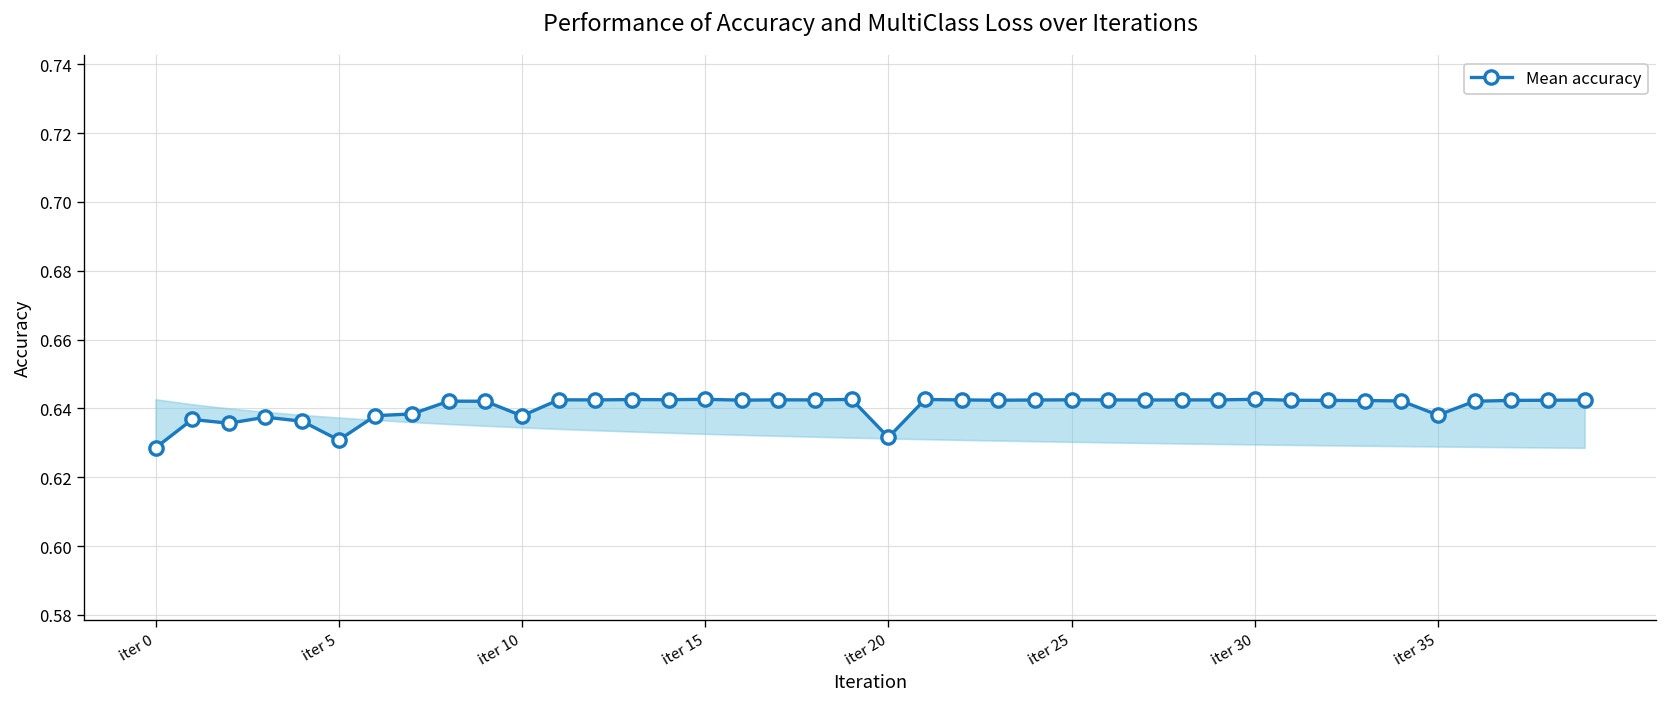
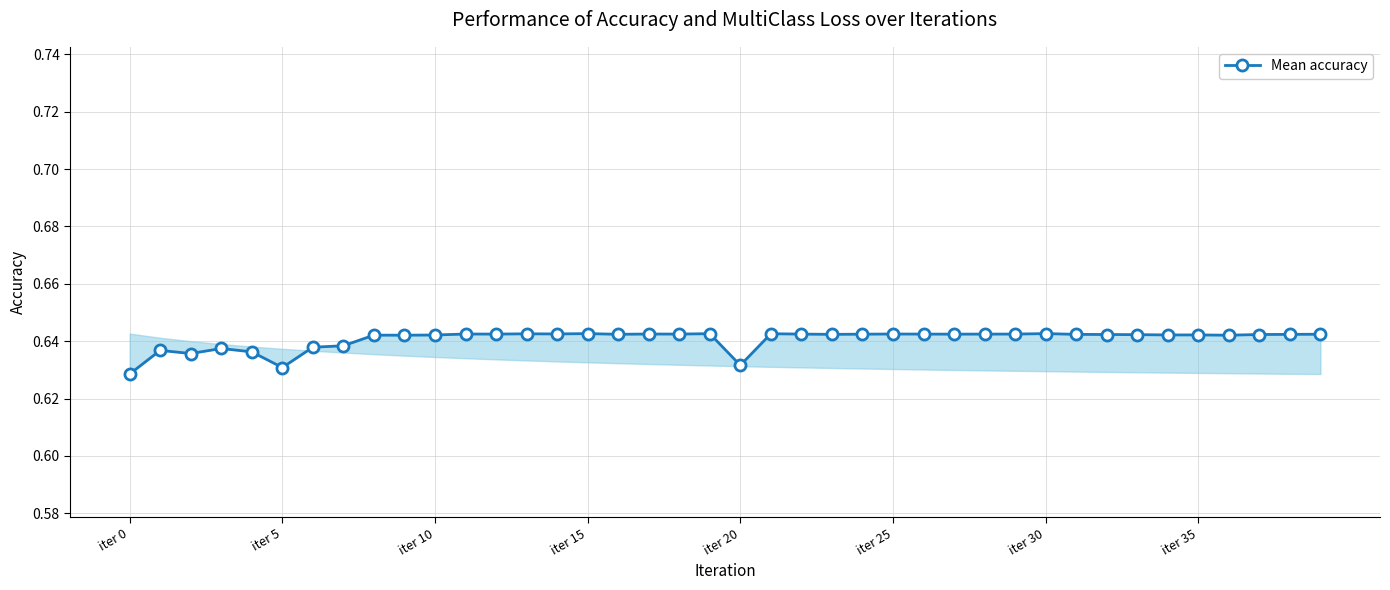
  {
    "Mean accuracy": {
      "iter 0": 0.629,
      "iter 5": 0.631,
-     "iter 10": 0.638,
-     "iter 35": 0.638
+     "iter 10": 0.642,
+     "iter 35": 0.642
    }
  }
